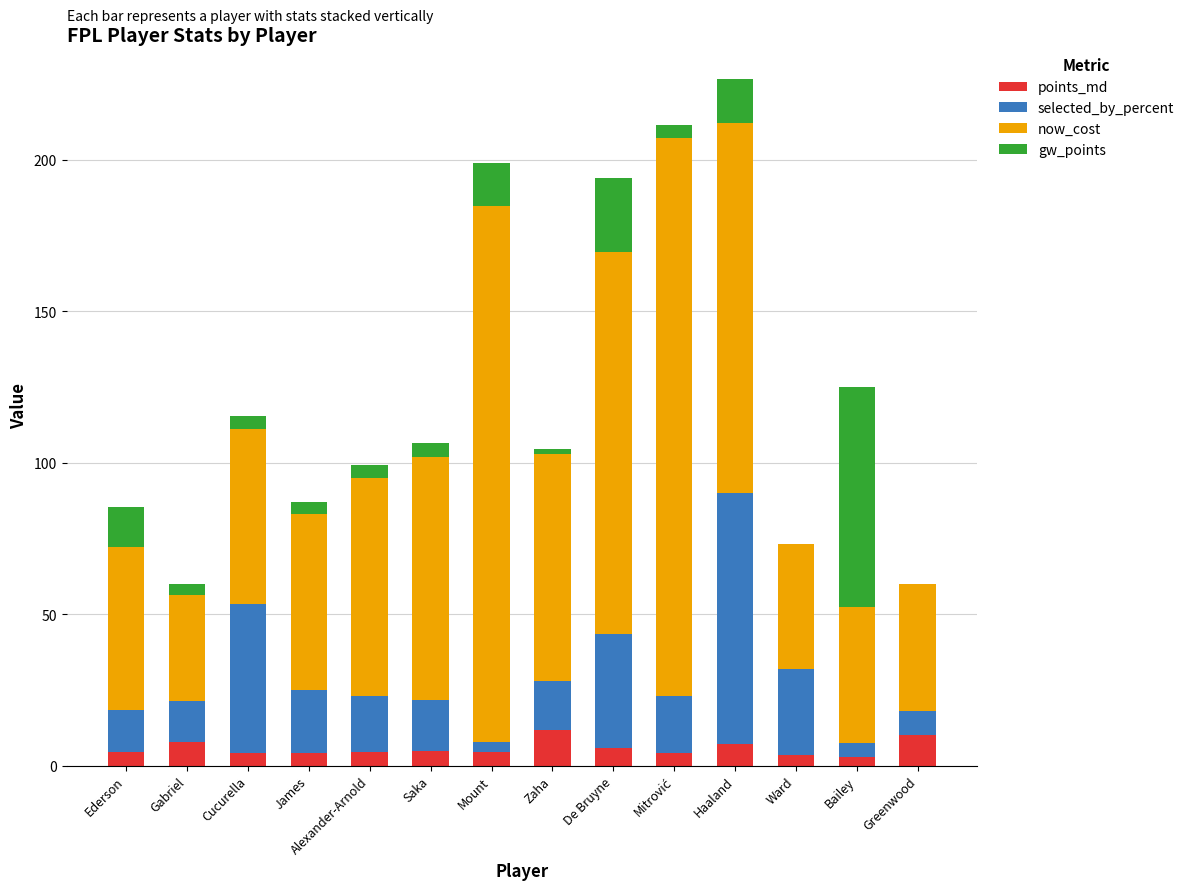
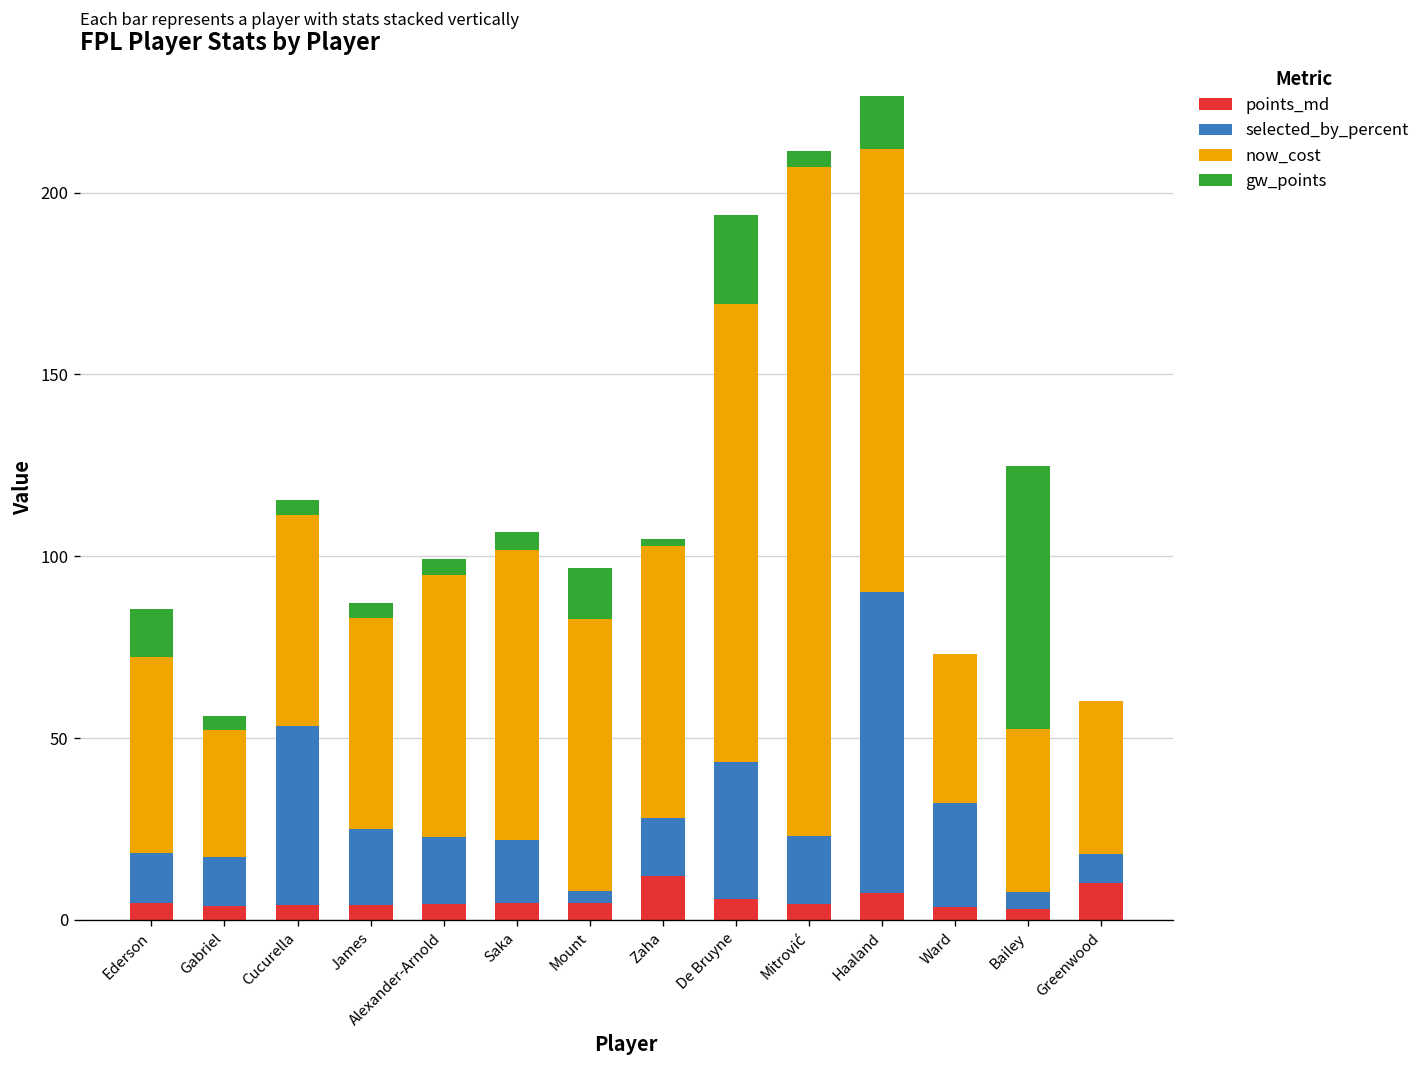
  {
    "points_md": {
      "Ederson": 5,
-     "Gabriel": 8,
+     "Gabriel": 4,
      "Cucurella": 4,
      "James": 4,
      "Alexander-Arnold": 4,
      "Saka": 5,
      "Mount": 5,
      "Zaha": 12,
      "De Bruyne": 6,
      "Mitrović": 4,
      "Haaland": 7,
      "Ward": 3,
      "Bailey": 3,
      "Greenwood": 10
    },
    "selected_by_percent": {
      "Ederson": 14,
      "Gabriel": 14,
      "Cucurella": 49,
      "James": 21,
      "Alexander-Arnold": 18,
      "Saka": 17,
      "Mount": 3,
      "Zaha": 16,
      "De Bruyne": 38,
      "Mitrović": 19,
      "Haaland": 83,
      "Ward": 29,
      "Bailey": 5,
      "Greenwood": 8
    },
    "now_cost": {
      "Ederson": 54,
      "Gabriel": 35,
      "Cucurella": 58,
      "James": 58,
      "Alexander-Arnold": 72,
      "Saka": 80,
-     "Mount": 177,
+     "Mount": 75,
      "Zaha": 75,
      "De Bruyne": 126,
      "Mitrović": 184,
      "Haaland": 122,
      "Ward": 41,
      "Bailey": 45,
      "Greenwood": 42
    },
    "gw_points": {
      "Ederson": 13,
      "Gabriel": 4,
      "Cucurella": 4,
      "James": 4,
      "Alexander-Arnold": 4,
      "Saka": 5,
      "Mount": 14,
      "Zaha": 2,
      "De Bruyne": 24,
      "Mitrović": 4,
      "Haaland": 15,
      "Ward": 0,
      "Bailey": 72,
      "Greenwood": 0
    }
  }
